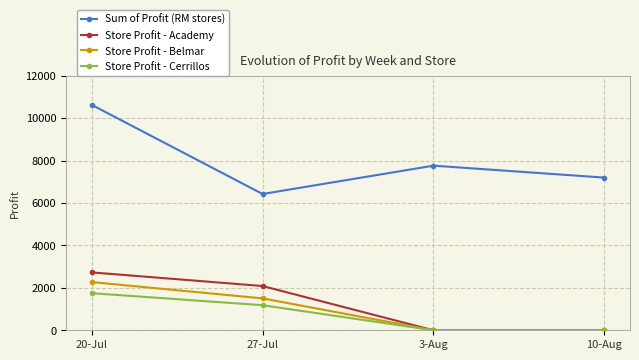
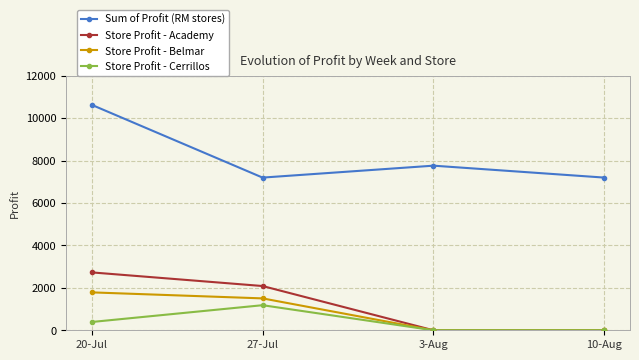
  {
    "Sum of Profit (RM stores)": {
      "20-Jul": 10600,
-     "27-Jul": 6400,
+     "27-Jul": 7200,
      "3-Aug": 7800,
      "10-Aug": 7200
    },
    "Store Profit - Academy": {
      "20-Jul": 2700,
      "27-Jul": 2100
    },
    "Store Profit - Belmar": {
-     "20-Jul": 2300,
+     "20-Jul": 1800,
      "27-Jul": 1500
    },
    "Store Profit - Cerrillos": {
-     "20-Jul": 1700,
+     "20-Jul": 400,
      "27-Jul": 1200
    }
  }
